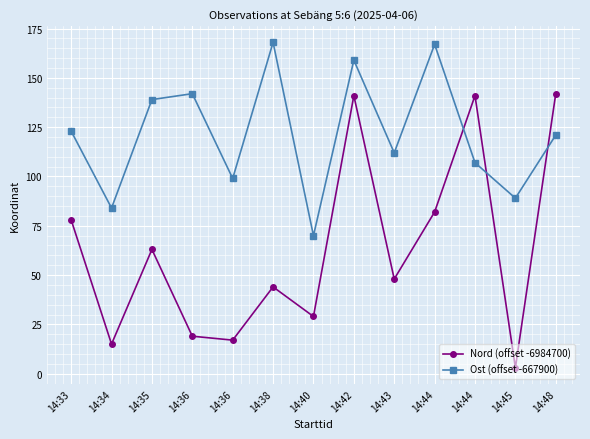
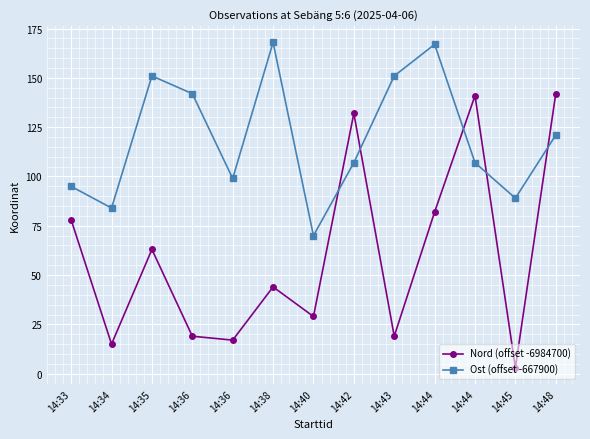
  {
    "Nord (offset -6984700)": {
      "14:33": 78,
      "14:34": 15,
      "14:35": 63,
      "14:38": 44,
      "14:40": 29,
-     "14:42": 141,
-     "14:43": 48,
+     "14:42": 132,
+     "14:43": 19,
      "14:48": 142
    },
    "Ost (offset -667900)": {
-     "14:33": 123,
+     "14:33": 95,
      "14:34": 84,
-     "14:35": 139,
+     "14:35": 151,
      "14:38": 168,
      "14:40": 70,
-     "14:42": 159,
-     "14:43": 112,
+     "14:42": 107,
+     "14:43": 151,
      "14:45": 89,
      "14:48": 121
    }
  }
